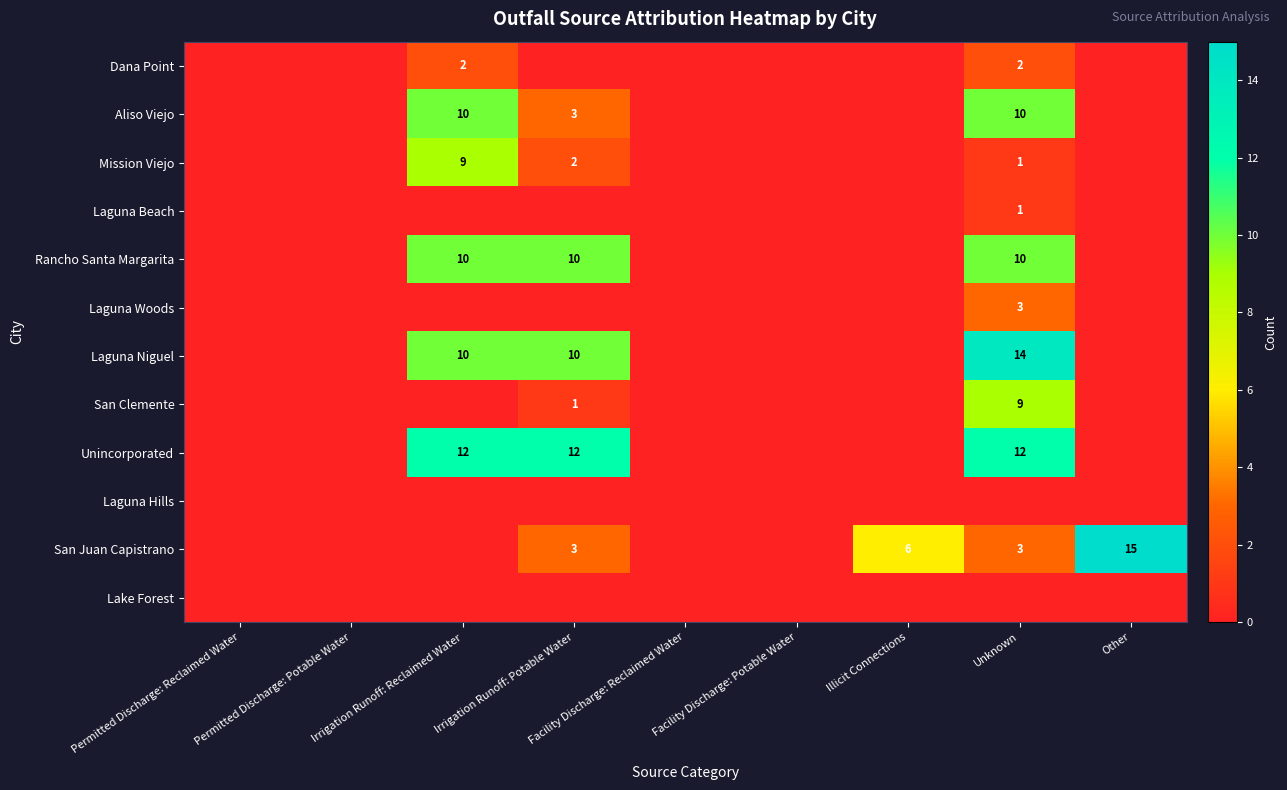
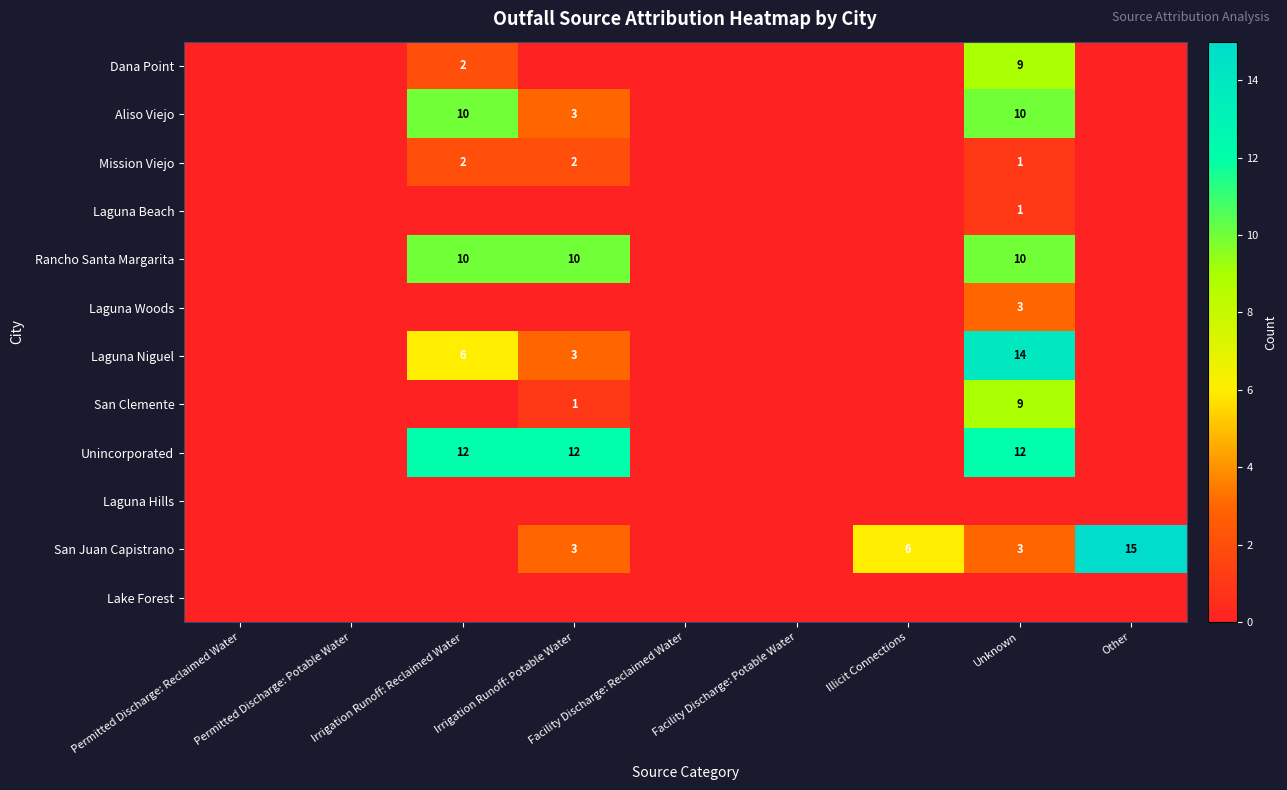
  {
    "Dana Point": {
      "Irrigation Runoff: Reclaimed Water": 2,
-     "Unknown": 2
+     "Unknown": 9
    },
    "Aliso Viejo": {
      "Irrigation Runoff: Reclaimed Water": 10,
      "Irrigation Runoff: Potable Water": 3,
      "Unknown": 10
    },
    "Mission Viejo": {
-     "Irrigation Runoff: Reclaimed Water": 9,
+     "Irrigation Runoff: Reclaimed Water": 2,
      "Irrigation Runoff: Potable Water": 2,
      "Unknown": 1
    },
    "Laguna Beach": {
      "Unknown": 1
    },
    "Rancho Santa Margarita": {
      "Irrigation Runoff: Reclaimed Water": 10,
      "Irrigation Runoff: Potable Water": 10,
      "Unknown": 10
    },
    "Laguna Woods": {
      "Unknown": 3
    },
    "Laguna Niguel": {
-     "Irrigation Runoff: Reclaimed Water": 10,
-     "Irrigation Runoff: Potable Water": 10,
+     "Irrigation Runoff: Reclaimed Water": 6,
+     "Irrigation Runoff: Potable Water": 3,
      "Unknown": 14
    },
    "San Clemente": {
      "Irrigation Runoff: Potable Water": 1,
      "Unknown": 9
    },
    "Unincorporated": {
      "Irrigation Runoff: Reclaimed Water": 12,
      "Irrigation Runoff: Potable Water": 12,
      "Unknown": 12
    },
    "San Juan Capistrano": {
      "Irrigation Runoff: Potable Water": 3,
      "Illicit Connections": 6,
      "Unknown": 3,
      "Other": 15
    }
  }
